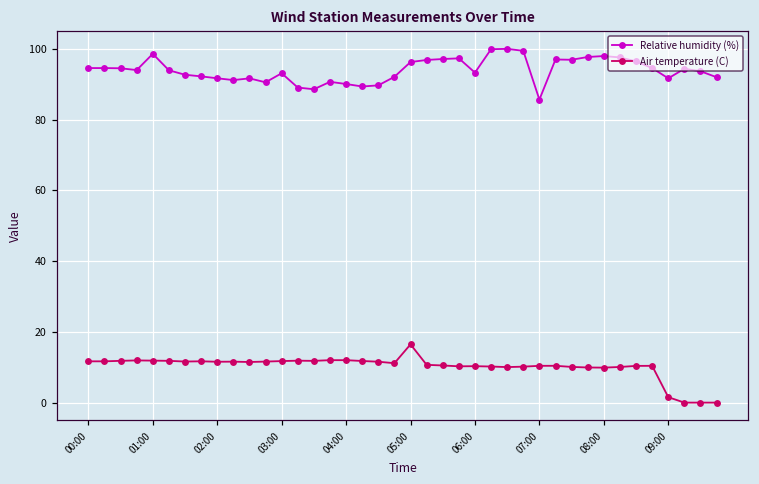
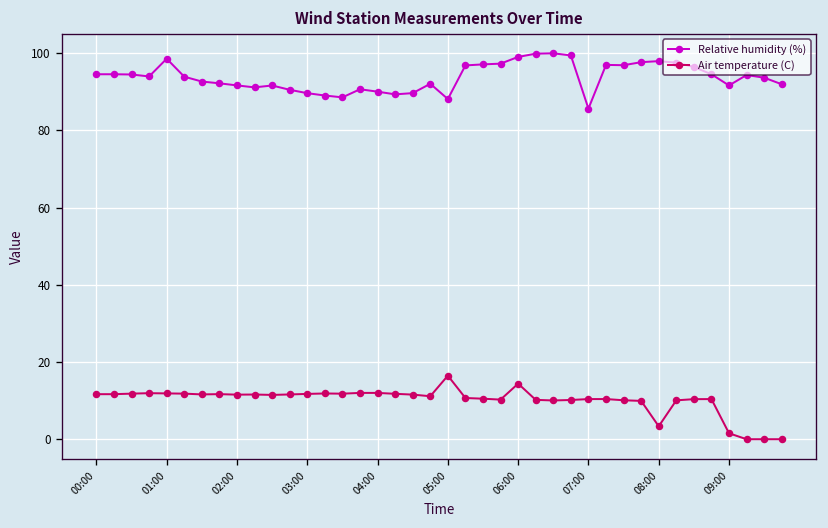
  {
    "Relative humidity (%)": {
      "00:00": 95,
      "01:00": 99,
      "02:00": 92,
-     "03:00": 93,
+     "03:00": 90,
      "04:00": 90,
-     "05:00": 96,
-     "06:00": 93,
+     "05:00": 88,
+     "06:00": 99,
      "07:00": 86,
      "08:00": 98,
      "09:00": 92
    },
    "Air temperature (C)": {
      "00:00": 12,
      "01:00": 12,
      "02:00": 12,
      "03:00": 12,
      "04:00": 12,
      "05:00": 16,
-     "06:00": 10,
+     "06:00": 14,
      "07:00": 10,
-     "08:00": 10,
+     "08:00": 3,
      "09:00": 2
    }
  }
